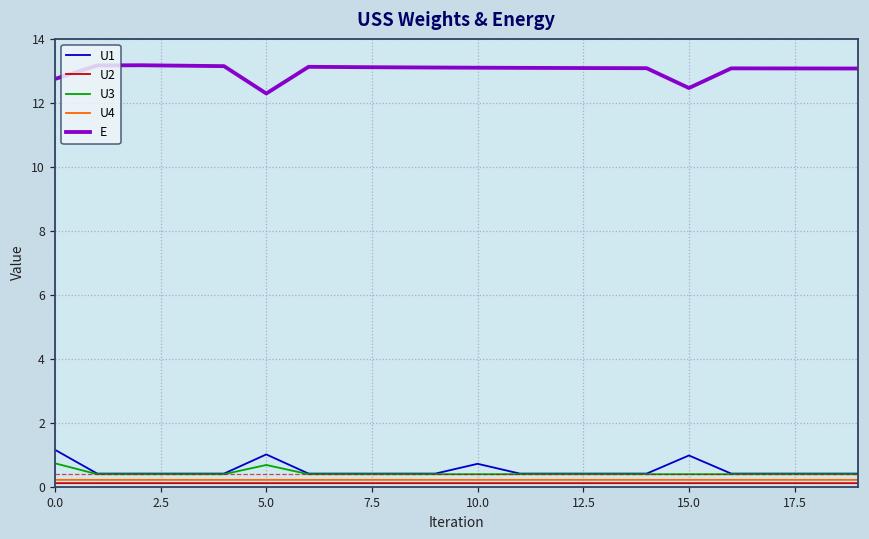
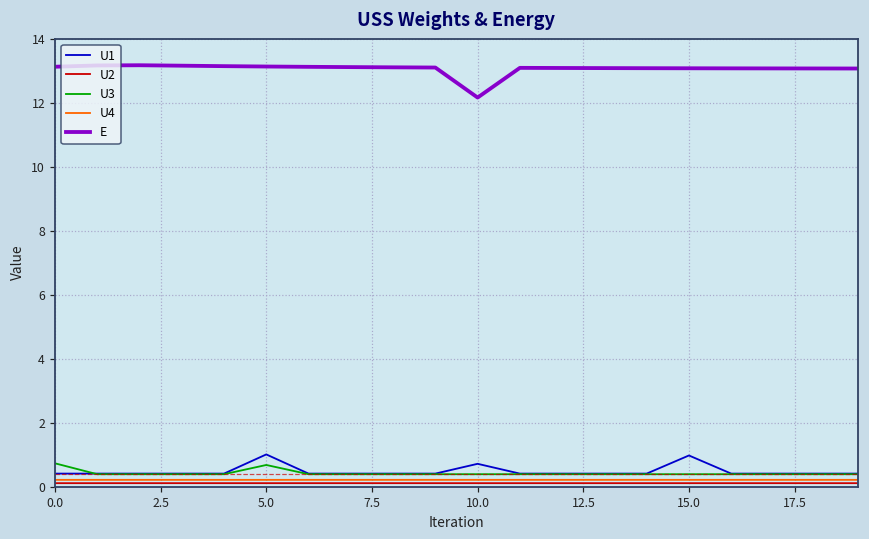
  {
    "U1": {
-     "0.0": 1.2,
+     "0.0": 0.4,
      "5.0": 1.0,
      "10.0": 0.7,
      "15.0": 1.0
    },
    "U2": {
      "0.0": 0.1,
      "5.0": 0.1,
      "10.0": 0.1,
      "15.0": 0.1
    },
    "U3": {
      "0.0": 0.7,
      "5.0": 0.7,
      "10.0": 0.4,
      "15.0": 0.4
    },
    "U4": {
      "0.0": 0.2,
      "5.0": 0.2,
      "10.0": 0.2,
      "15.0": 0.2
    },
    "E": {
-     "0.0": 12.7,
-     "5.0": 12.3,
-     "10.0": 13.1,
-     "15.0": 12.5
+     "0.0": 13.1,
+     "5.0": 13.1,
+     "10.0": 12.2,
+     "15.0": 13.1
    }
  }
